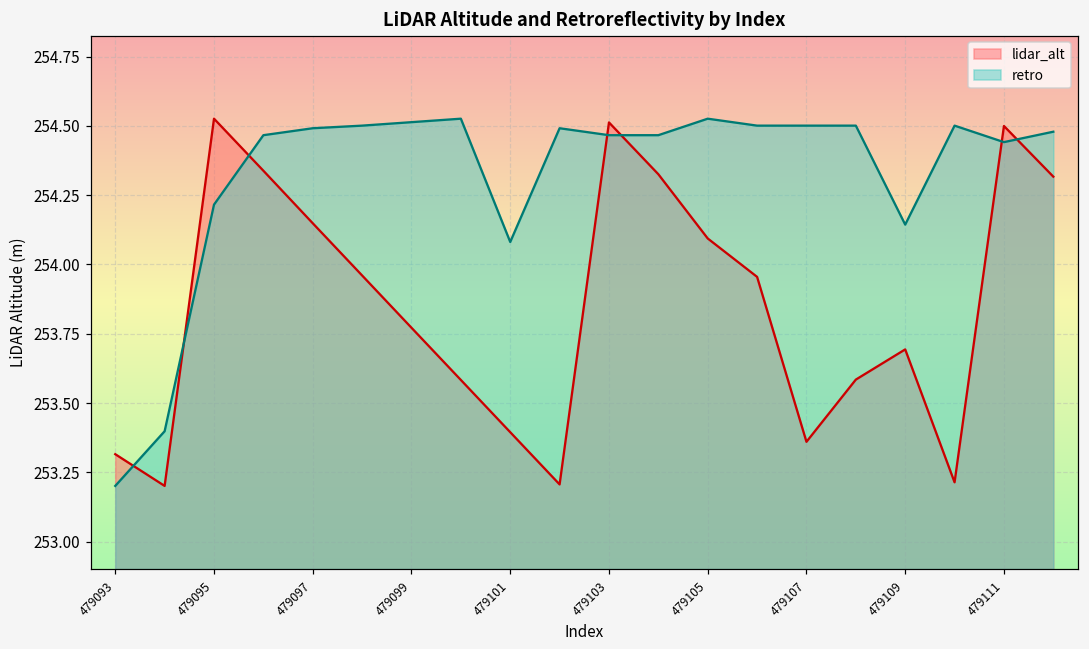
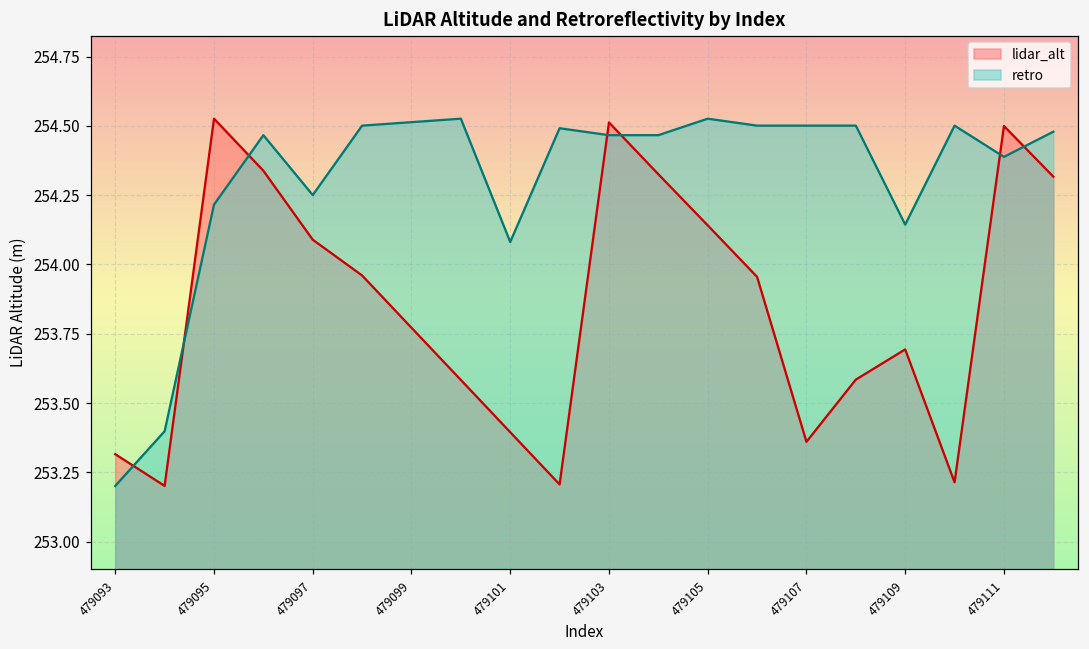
  {
    "lidar_alt": {
      "479093": 253.32,
      "479095": 254.53,
-     "479097": 254.15,
+     "479097": 254.09,
      "479099": 253.77,
      "479101": 253.39,
      "479103": 254.51,
-     "479105": 254.09,
+     "479105": 254.14,
      "479107": 253.36,
      "479109": 253.69,
      "479111": 254.50
    },
    "retro": {
      "479093": 253.20,
      "479095": 254.22,
-     "479097": 254.49,
+     "479097": 254.25,
      "479099": 254.51,
      "479101": 254.08,
      "479103": 254.47,
      "479105": 254.53,
      "479107": 254.50,
      "479109": 254.14,
-     "479111": 254.44
+     "479111": 254.39
    }
  }
